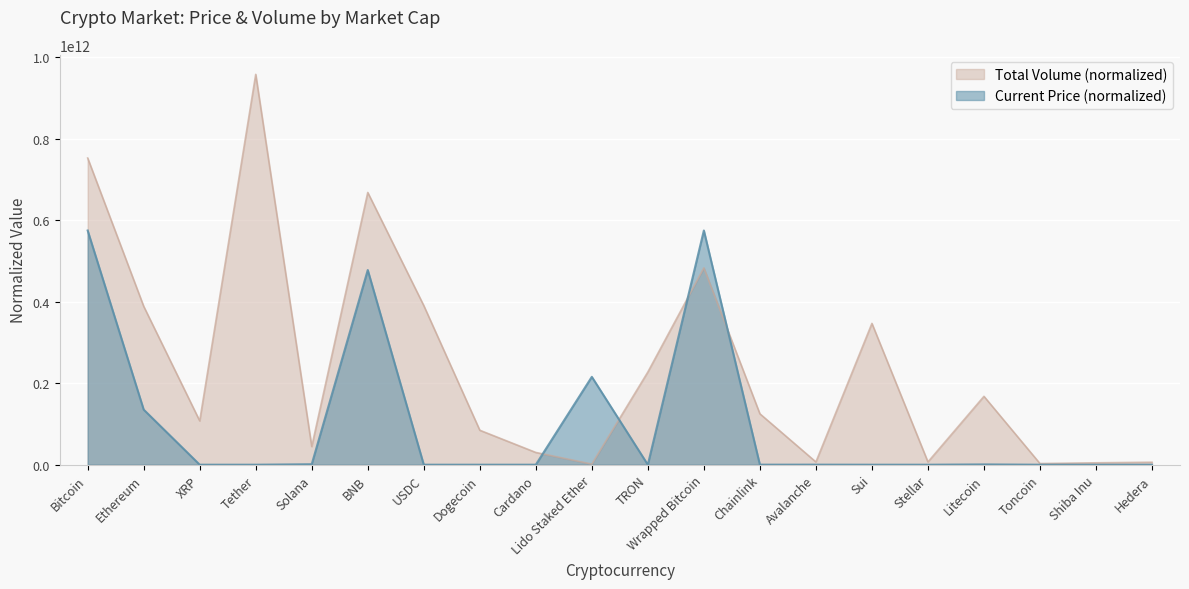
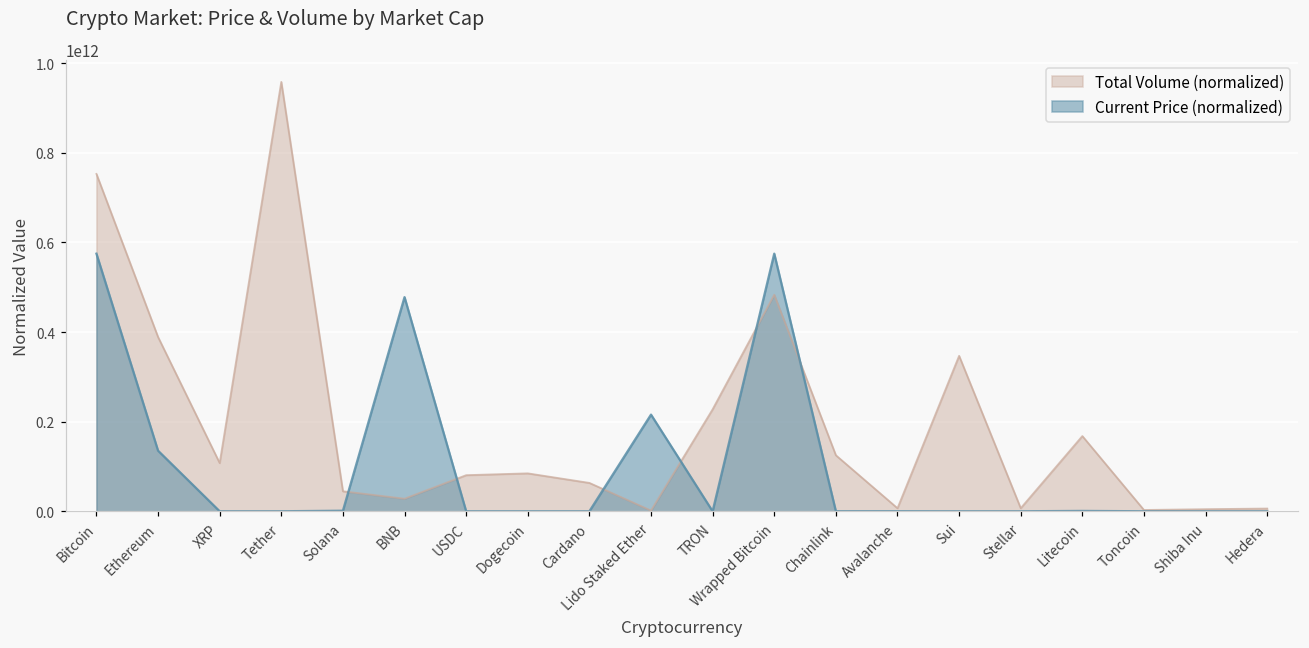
  {
    "Total Volume (normalized)": {
      "Bitcoin": 750000000000,
      "Ethereum": 390000000000,
      "XRP": 110000000000,
      "Tether": 960000000000,
      "Solana": 40000000000,
-     "BNB": 670000000000,
-     "USDC": 390000000000,
+     "BNB": 30000000000,
+     "USDC": 80000000000,
      "Dogecoin": 80000000000,
-     "Cardano": 30000000000,
+     "Cardano": 60000000000,
      "Lido Staked Ether": 0,
      "TRON": 230000000000,
      "Wrapped Bitcoin": 480000000000,
      "Chainlink": 120000000000,
      "Avalanche": 10000000000,
      "Sui": 350000000000,
      "Stellar": 10000000000,
      "Litecoin": 170000000000
    },
    "Current Price (normalized)": {
      "Bitcoin": 570000000000,
      "Ethereum": 140000000000,
      "XRP": 0,
      "Tether": 0,
      "Solana": 0,
      "BNB": 480000000000,
      "USDC": 0,
      "Dogecoin": 0,
      "Cardano": 0,
      "Lido Staked Ether": 220000000000,
      "TRON": 0,
      "Wrapped Bitcoin": 570000000000,
      "Chainlink": 0,
      "Avalanche": 0,
      "Sui": 0,
      "Stellar": 0,
      "Litecoin": 0
    }
  }
